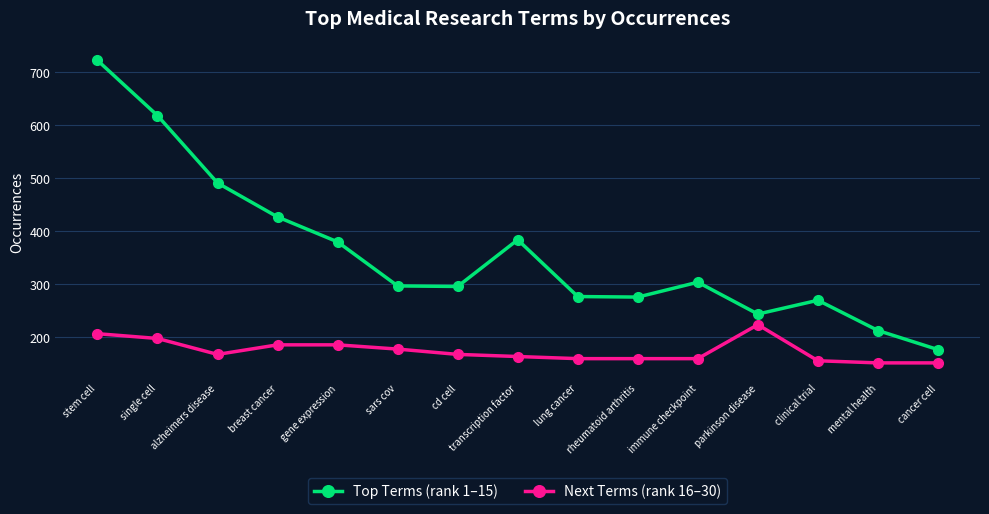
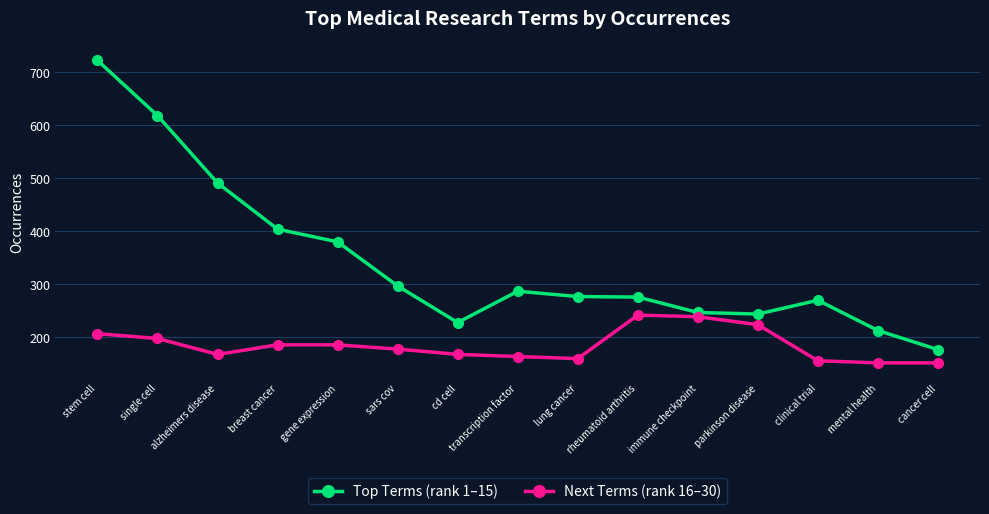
  {
    "Top Terms (rank 1–15)": {
      "stem cell": 720,
      "single cell": 620,
      "alzheimers disease": 490,
-     "breast cancer": 430,
+     "breast cancer": 400,
      "gene expression": 380,
      "sars cov": 300,
-     "cd cell": 300,
-     "transcription factor": 380,
+     "cd cell": 230,
+     "transcription factor": 290,
      "lung cancer": 280,
      "rheumatoid arthritis": 280,
-     "immune checkpoint": 300,
+     "immune checkpoint": 250,
      "parkinson disease": 240,
      "clinical trial": 270,
      "mental health": 210,
      "cancer cell": 180
    },
    "Next Terms (rank 16–30)": {
      "stem cell": 210,
      "single cell": 200,
      "alzheimers disease": 170,
      "breast cancer": 190,
      "gene expression": 190,
      "sars cov": 180,
      "cd cell": 170,
      "transcription factor": 160,
      "lung cancer": 160,
-     "rheumatoid arthritis": 160,
-     "immune checkpoint": 160,
+     "rheumatoid arthritis": 240,
+     "immune checkpoint": 240,
      "parkinson disease": 220,
      "clinical trial": 160,
      "mental health": 150,
      "cancer cell": 150
    }
  }
